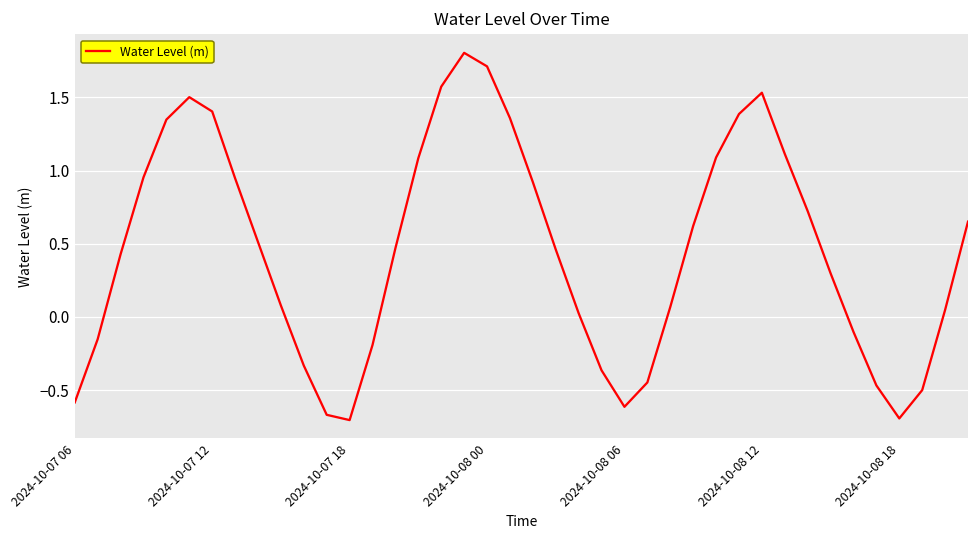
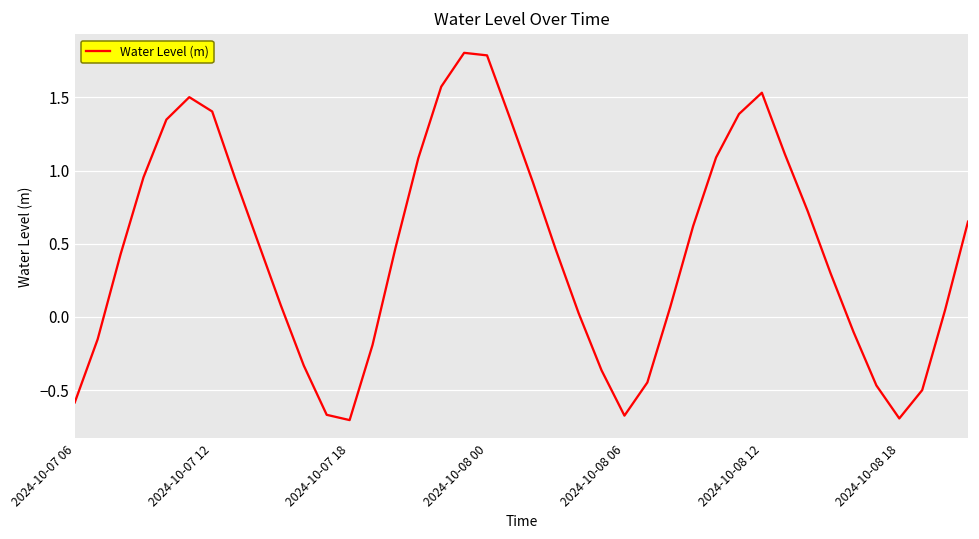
  {
    "2024-10-07 06": -0.58,
    "2024-10-07 12": 1.40,
    "2024-10-07 18": -0.70,
-   "2024-10-08 00": 1.71,
-   "2024-10-08 06": -0.61,
+   "2024-10-08 00": 1.79,
+   "2024-10-08 06": -0.67,
    "2024-10-08 12": 1.53,
    "2024-10-08 18": -0.69
  }
